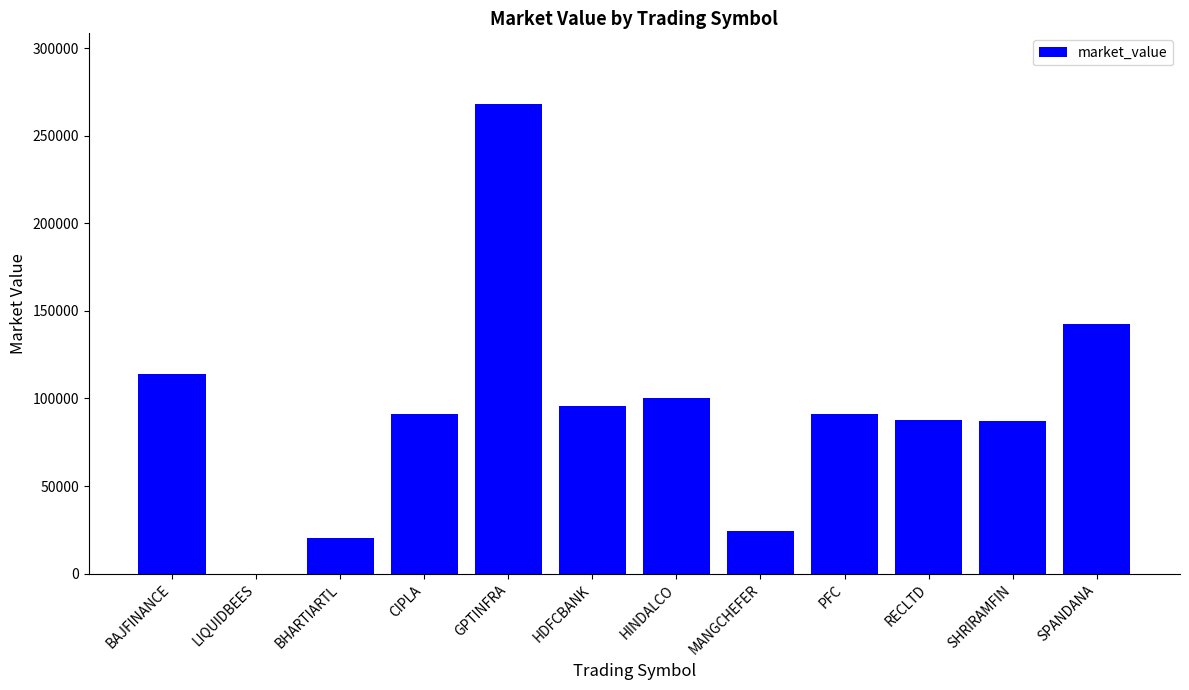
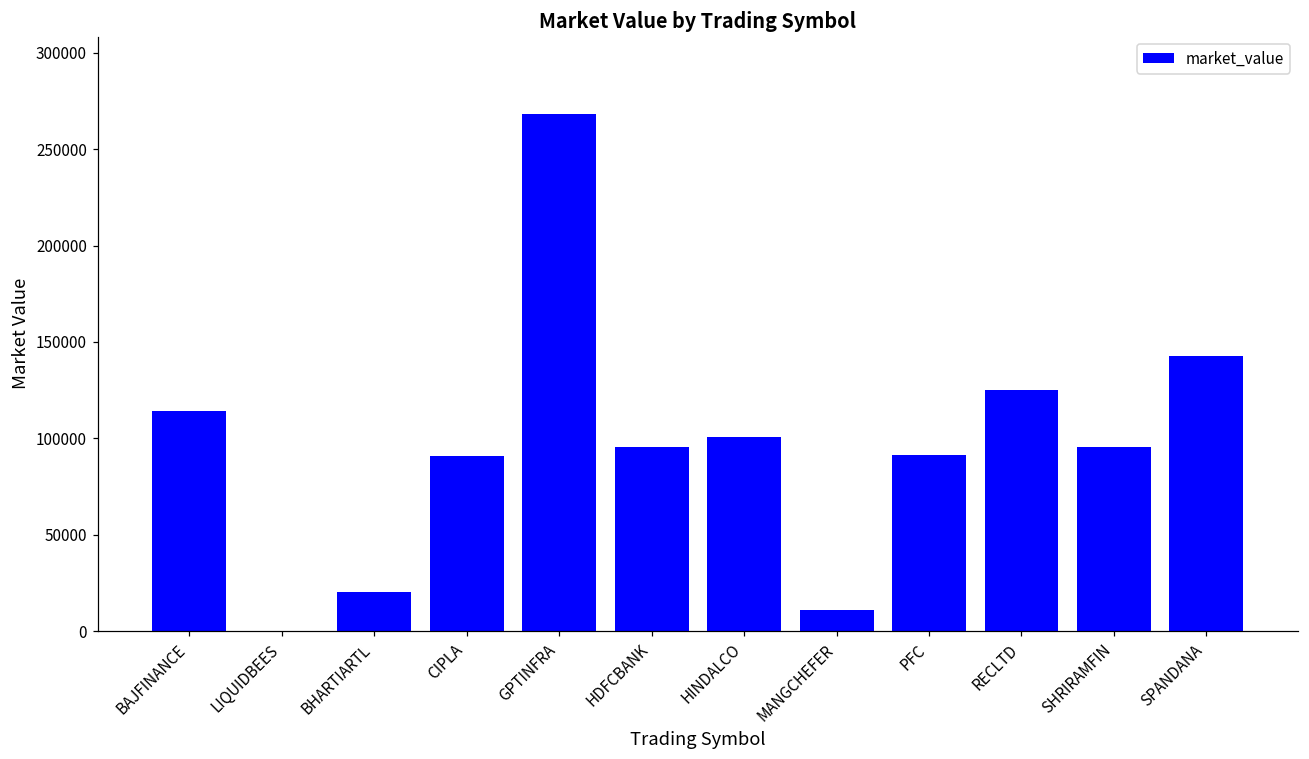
  {
    "BAJFINANCE": 114000,
    "BHARTIARTL": 20000,
    "CIPLA": 91000,
    "GPTINFRA": 268000,
    "HDFCBANK": 96000,
    "HINDALCO": 100000,
-   "MANGCHEFER": 25000,
+   "MANGCHEFER": 11000,
    "PFC": 91000,
-   "RECLTD": 88000,
-   "SHRIRAMFIN": 87000,
+   "RECLTD": 125000,
+   "SHRIRAMFIN": 95000,
    "SPANDANA": 143000
  }
